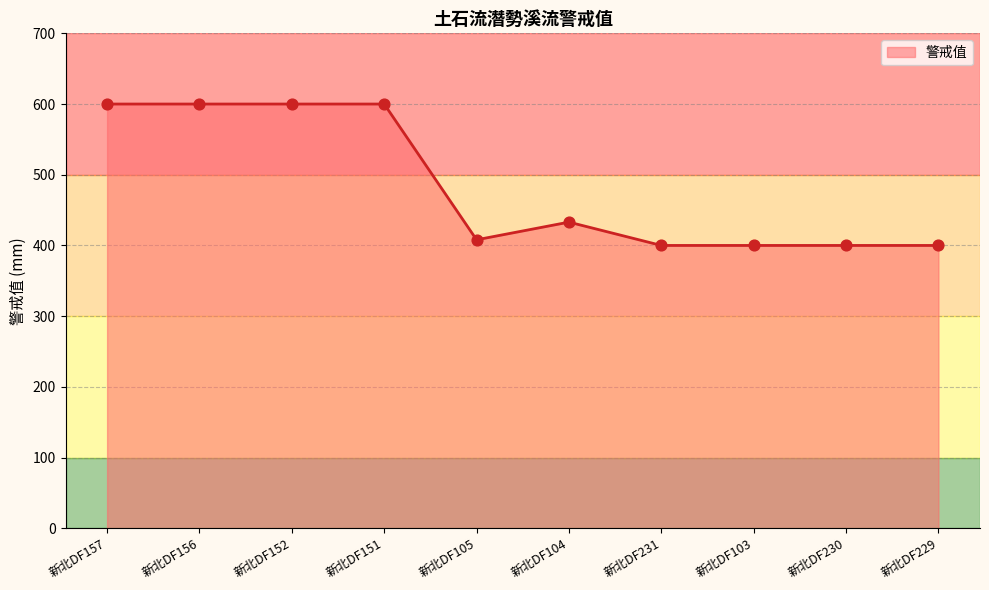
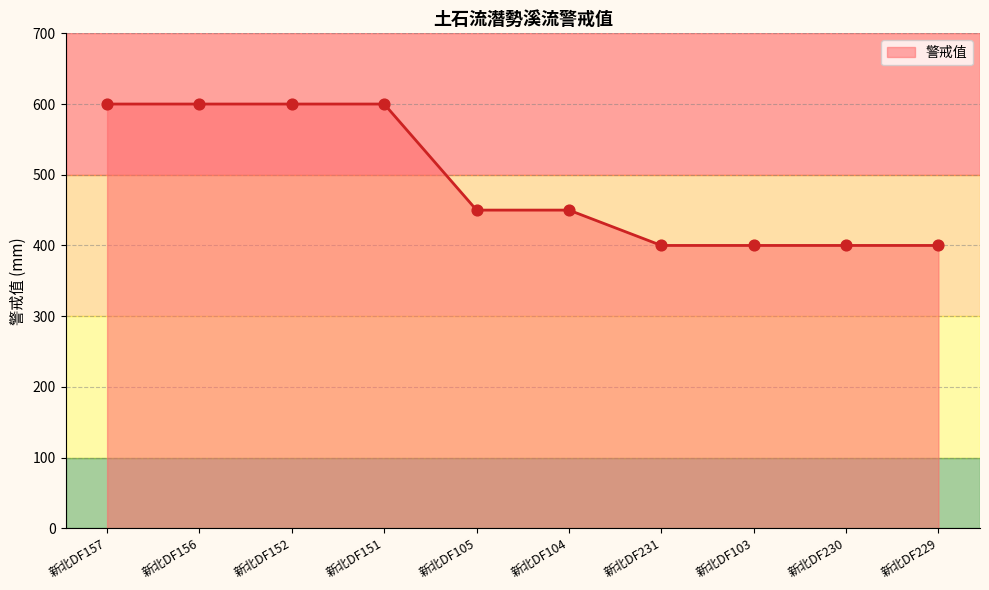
  {
    "新北DF157": 600,
    "新北DF156": 600,
    "新北DF152": 600,
    "新北DF151": 600,
-   "新北DF105": 410,
-   "新北DF104": 430,
+   "新北DF105": 450,
+   "新北DF104": 450,
    "新北DF231": 400,
    "新北DF103": 400,
    "新北DF230": 400,
    "新北DF229": 400
  }
